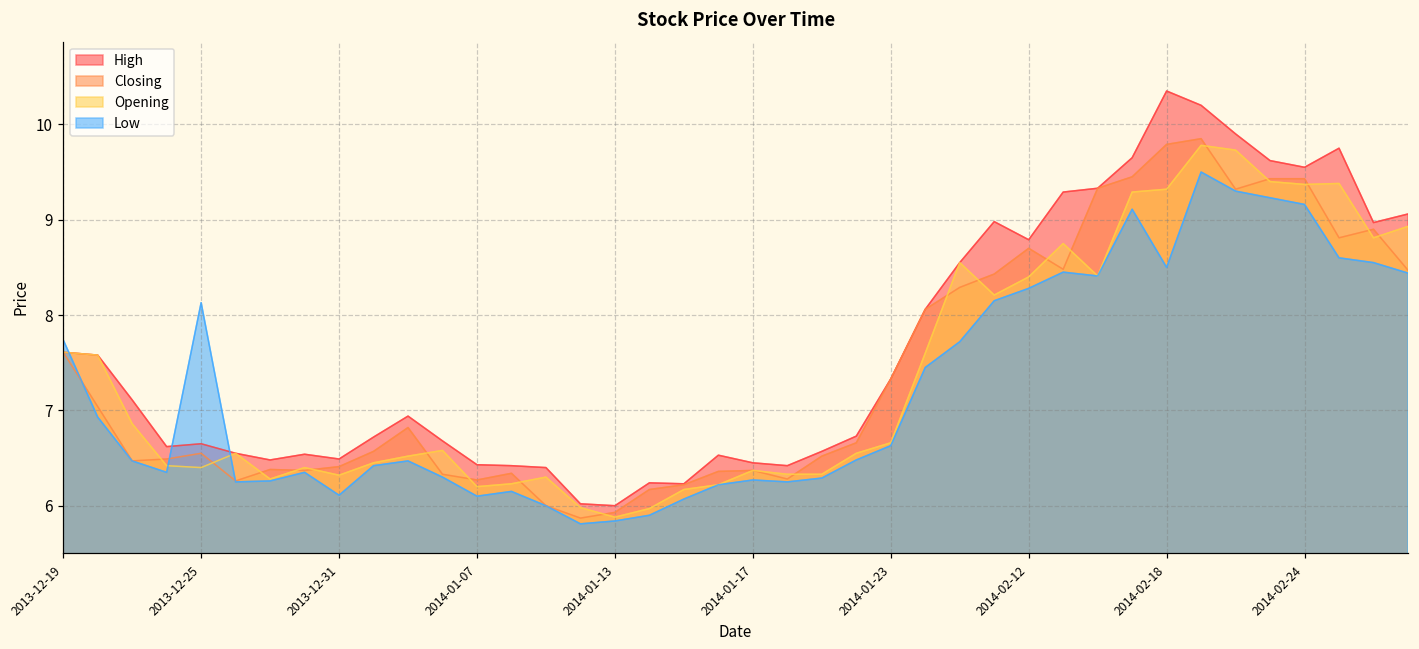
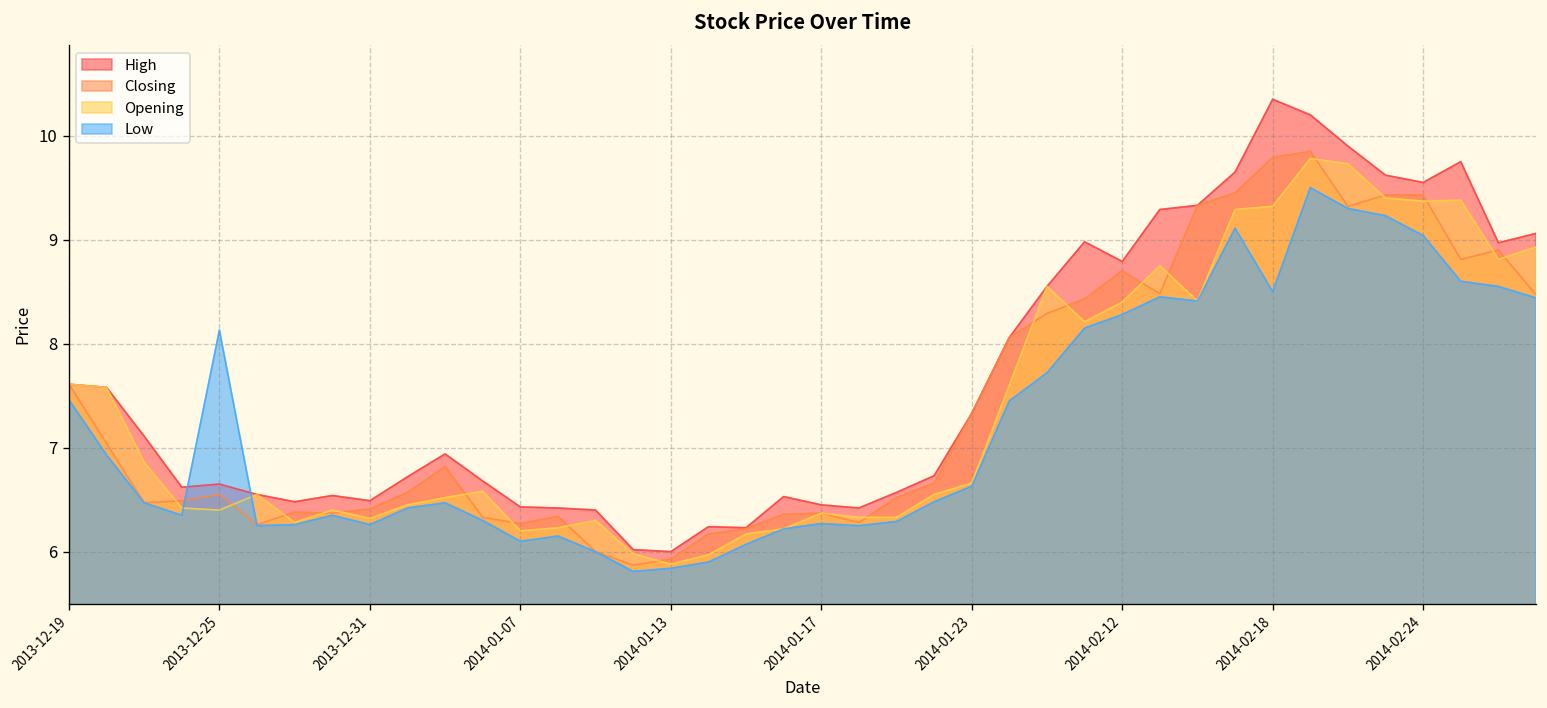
  {
    "Low": {
-     "2013-12-19": 7.7,
+     "2013-12-19": 7.5,
      "2013-12-25": 8.1,
-     "2013-12-31": 6.1,
+     "2013-12-31": 6.3,
      "2014-01-07": 6.1,
      "2014-01-13": 5.8,
      "2014-01-17": 6.3,
      "2014-01-23": 6.6,
      "2014-02-12": 8.3,
      "2014-02-18": 8.5,
-     "2014-02-24": 9.2
+     "2014-02-24": 9.0
    }
  }
